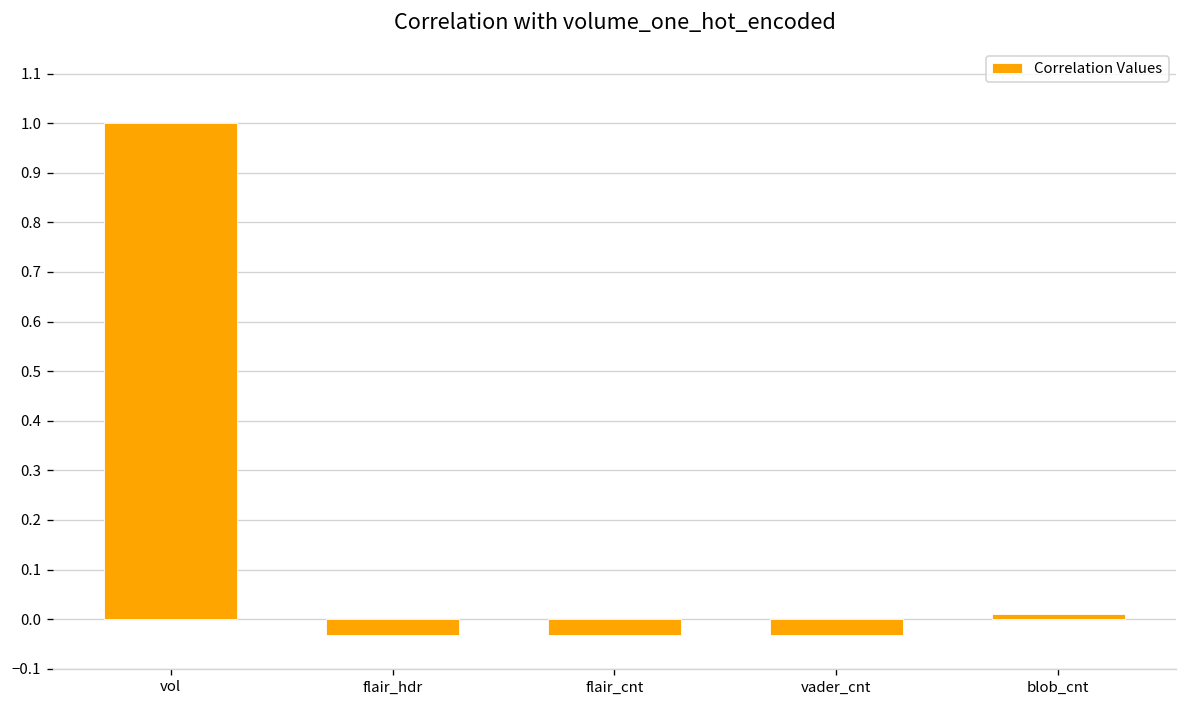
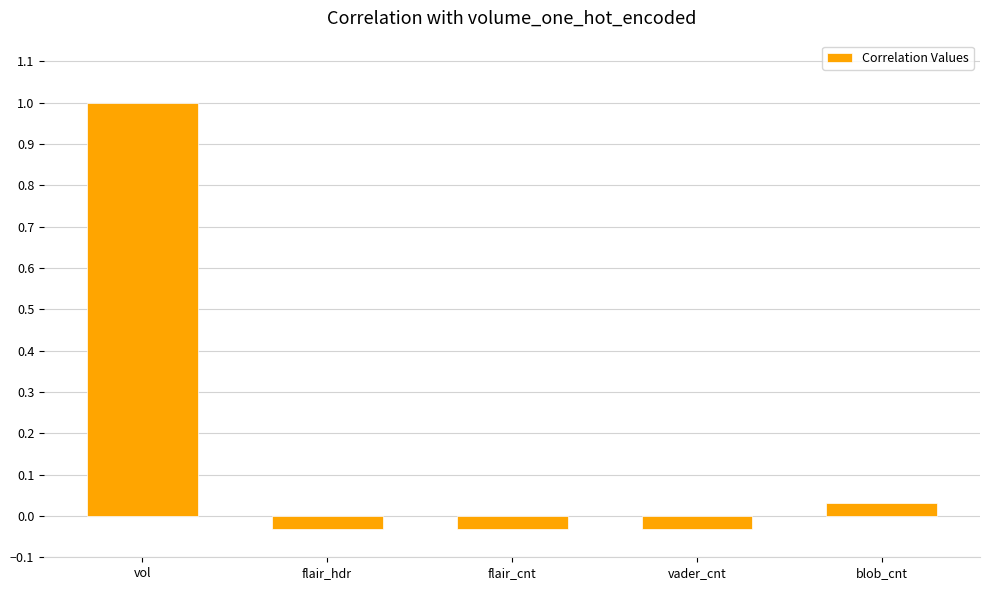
  {
    "vol": 1.00,
    "flair_hdr": -0.03,
    "flair_cnt": -0.03,
    "vader_cnt": -0.03,
-   "blob_cnt": 0.01
+   "blob_cnt": 0.03
  }
